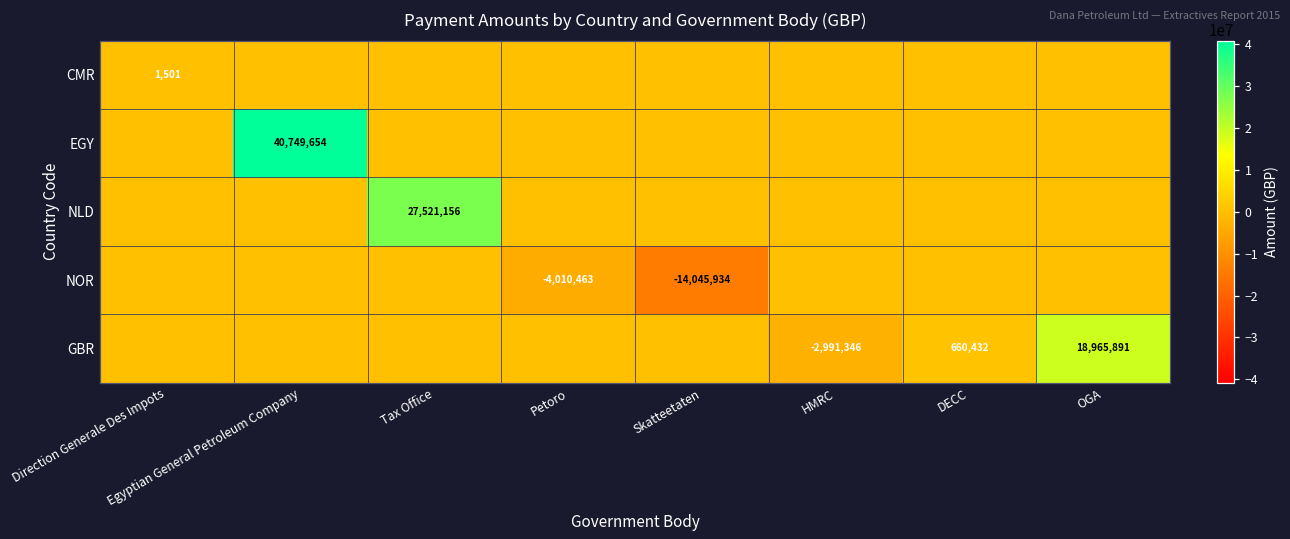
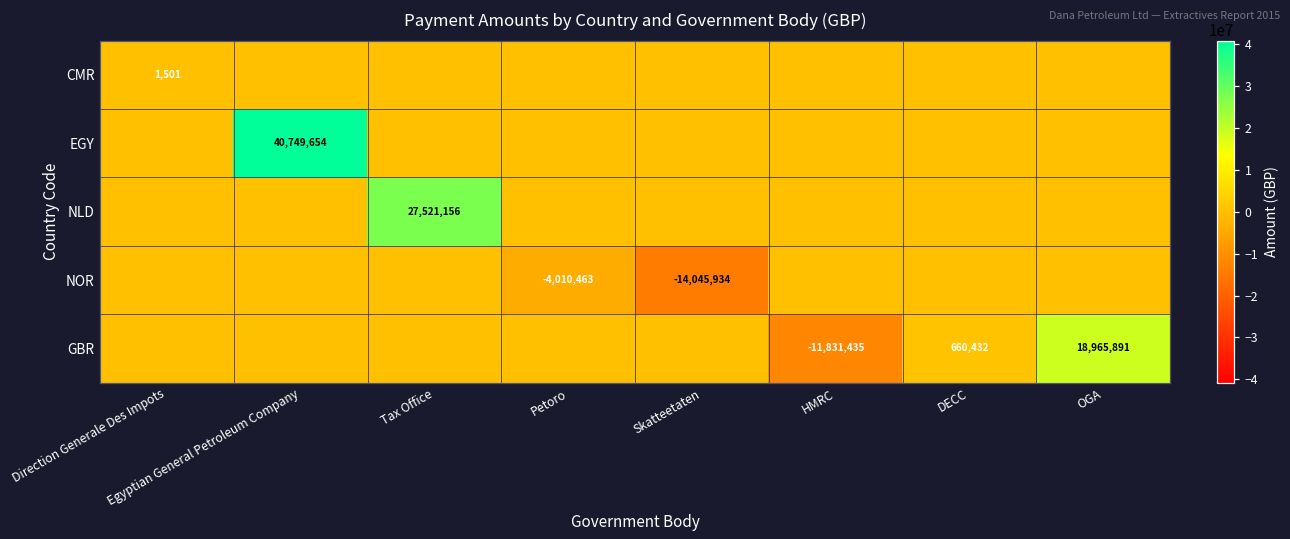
  {
    "CMR": {
      "Direction Generale Des Impots": "1,501"
    },
    "EGY": {
      "Egyptian General Petroleum Company": "40,749,654"
    },
    "NLD": {
      "Tax Office": "27,521,156"
    },
    "NOR": {
      "Petoro": "-4,010,463",
      "Skatteetaten": "-14,045,934"
    },
    "GBR": {
-     "HMRC": "-2,991,346",
+     "HMRC": "-11,831,435",
      "DECC": "660,432",
      "OGA": "18,965,891"
    }
  }
